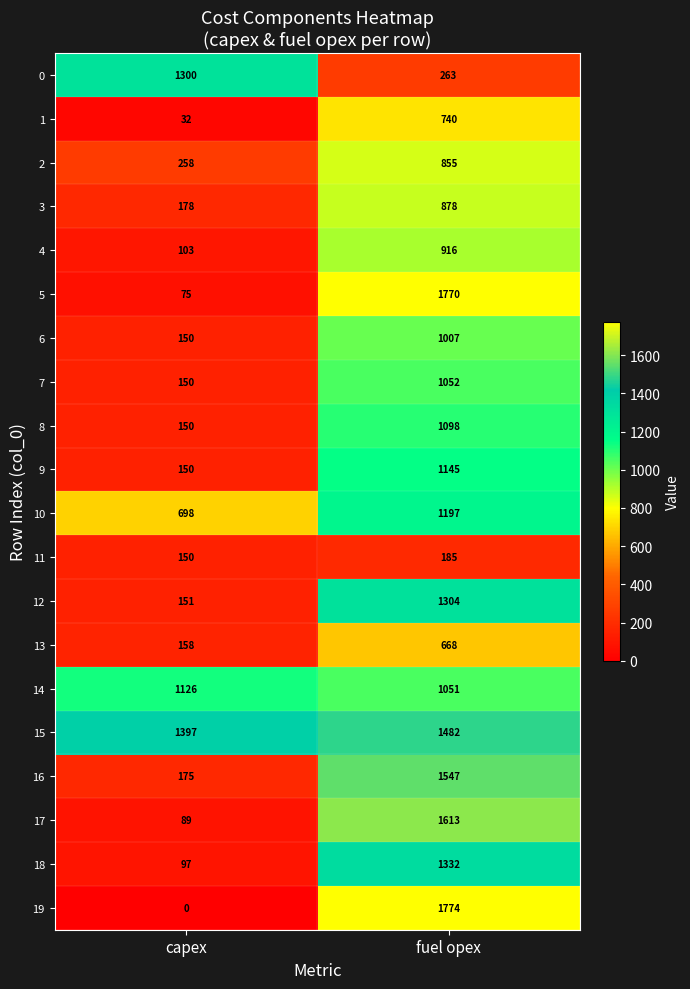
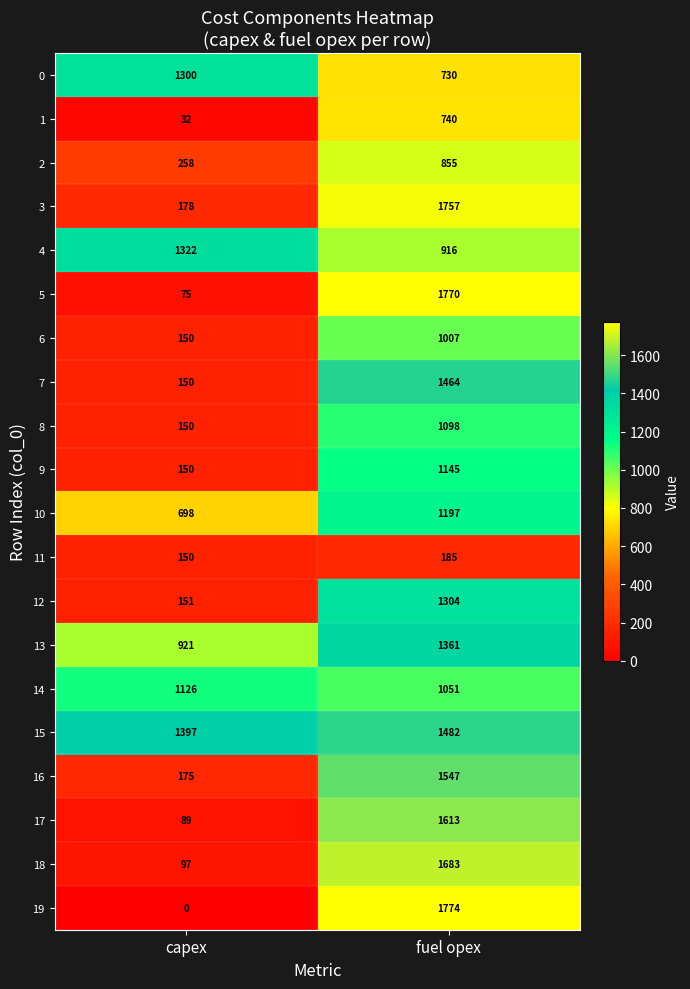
  {
    "0": {
      "capex": 1300,
-     "fuel opex": 263
+     "fuel opex": 730
    },
    "1": {
      "capex": 32,
      "fuel opex": 740
    },
    "2": {
      "capex": 258,
      "fuel opex": 855
    },
    "3": {
      "capex": 178,
-     "fuel opex": 878
+     "fuel opex": 1757
    },
    "4": {
-     "capex": 103,
+     "capex": 1322,
      "fuel opex": 916
    },
    "5": {
      "capex": 75,
      "fuel opex": 1770
    },
    "6": {
      "capex": 150,
      "fuel opex": 1007
    },
    "7": {
      "capex": 150,
-     "fuel opex": 1052
+     "fuel opex": 1464
    },
    "8": {
      "capex": 150,
      "fuel opex": 1098
    },
    "9": {
      "capex": 150,
      "fuel opex": 1145
    },
    "10": {
      "capex": 698,
      "fuel opex": 1197
    },
    "11": {
      "capex": 150,
      "fuel opex": 185
    },
    "12": {
      "capex": 151,
      "fuel opex": 1304
    },
    "13": {
-     "capex": 158,
-     "fuel opex": 668
+     "capex": 921,
+     "fuel opex": 1361
    },
    "14": {
      "capex": 1126,
      "fuel opex": 1051
    },
    "15": {
      "capex": 1397,
      "fuel opex": 1482
    },
    "16": {
      "capex": 175,
      "fuel opex": 1547
    },
    "17": {
      "capex": 89,
      "fuel opex": 1613
    },
    "18": {
      "capex": 97,
-     "fuel opex": 1332
+     "fuel opex": 1683
    },
    "19": {
      "capex": 0,
      "fuel opex": 1774
    }
  }
